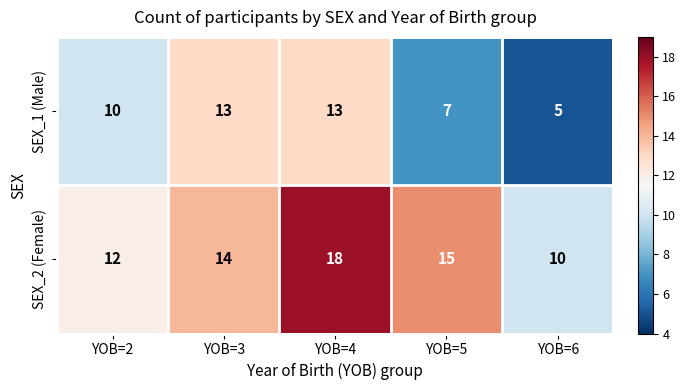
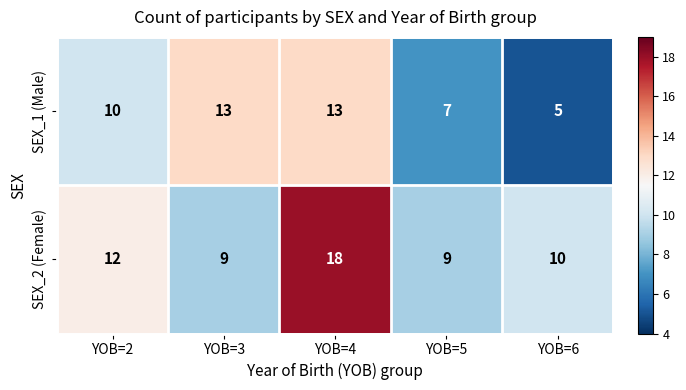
  {
    "SEX_1 (Male)": {
      "YOB=2": 10,
      "YOB=3": 13,
      "YOB=4": 13,
      "YOB=5": 7,
      "YOB=6": 5
    },
    "SEX_2 (Female)": {
      "YOB=2": 12,
-     "YOB=3": 14,
+     "YOB=3": 9,
      "YOB=4": 18,
-     "YOB=5": 15,
+     "YOB=5": 9,
      "YOB=6": 10
    }
  }
